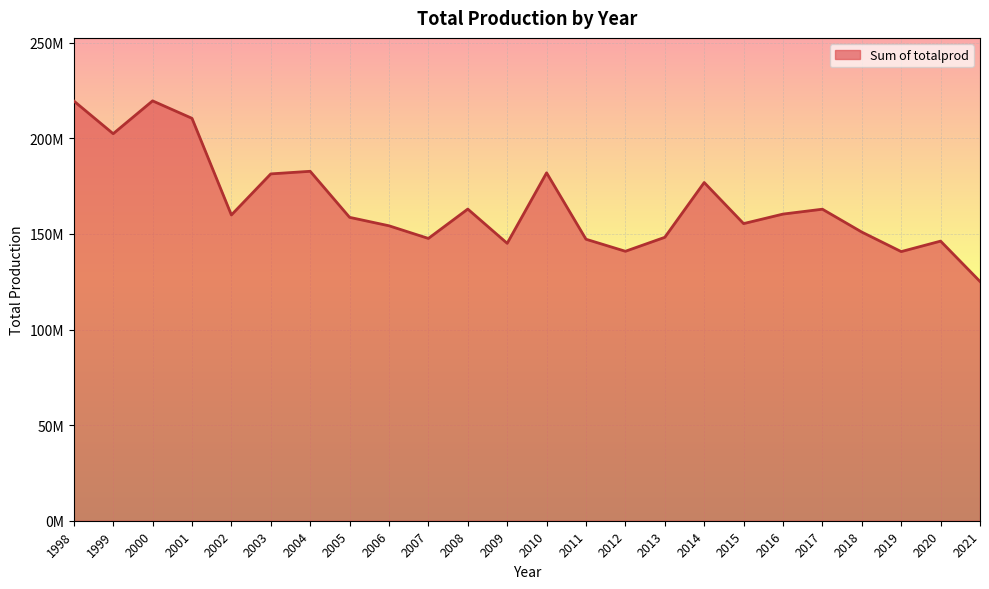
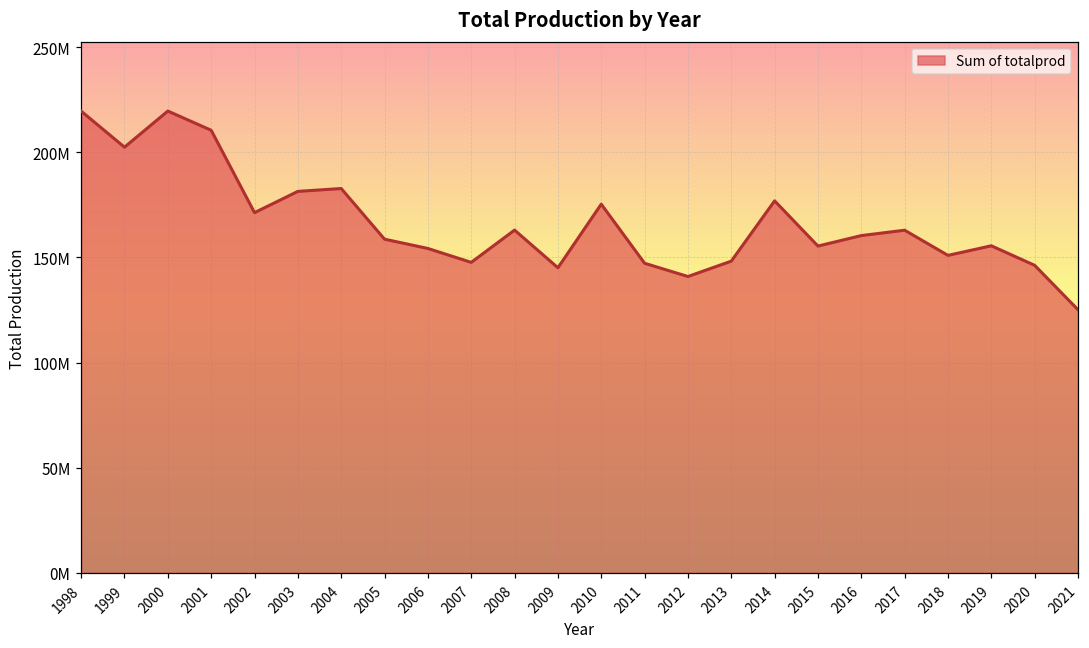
  {
    "1998": 220000000,
    "1999": 202000000,
    "2000": 220000000,
    "2001": 210000000,
-   "2002": 160000000,
+   "2002": 171000000,
    "2003": 181000000,
    "2004": 183000000,
    "2005": 159000000,
    "2006": 154000000,
    "2007": 148000000,
    "2008": 163000000,
    "2009": 145000000,
-   "2010": 182000000,
+   "2010": 175000000,
    "2011": 147000000,
    "2012": 141000000,
    "2013": 148000000,
    "2014": 177000000,
    "2015": 155000000,
    "2016": 160000000,
    "2017": 163000000,
    "2018": 151000000,
-   "2019": 141000000,
+   "2019": 156000000,
    "2020": 146000000,
    "2021": 125000000
  }
